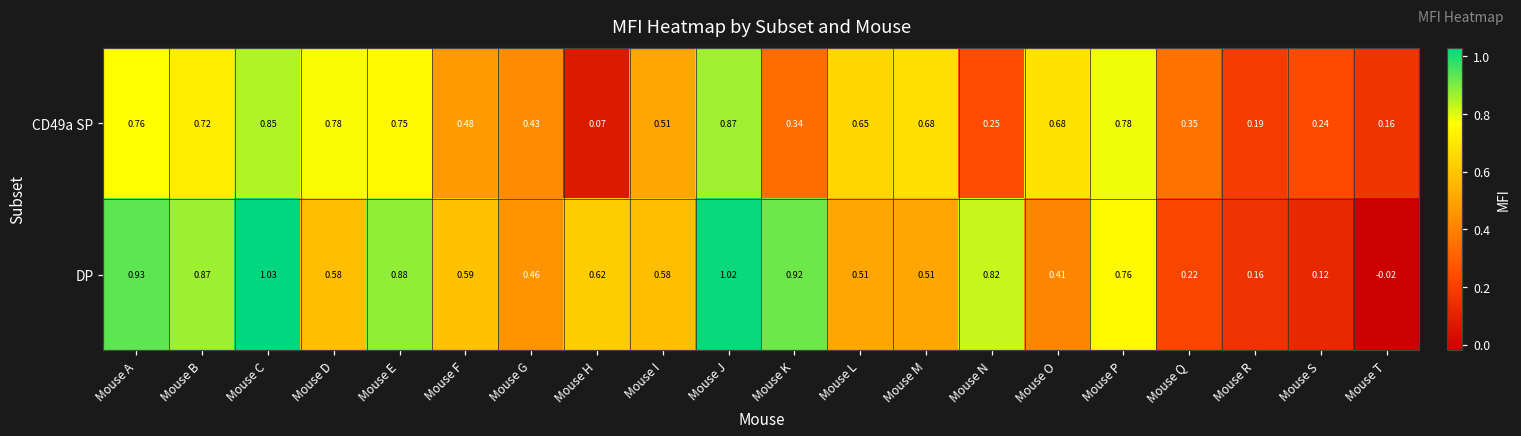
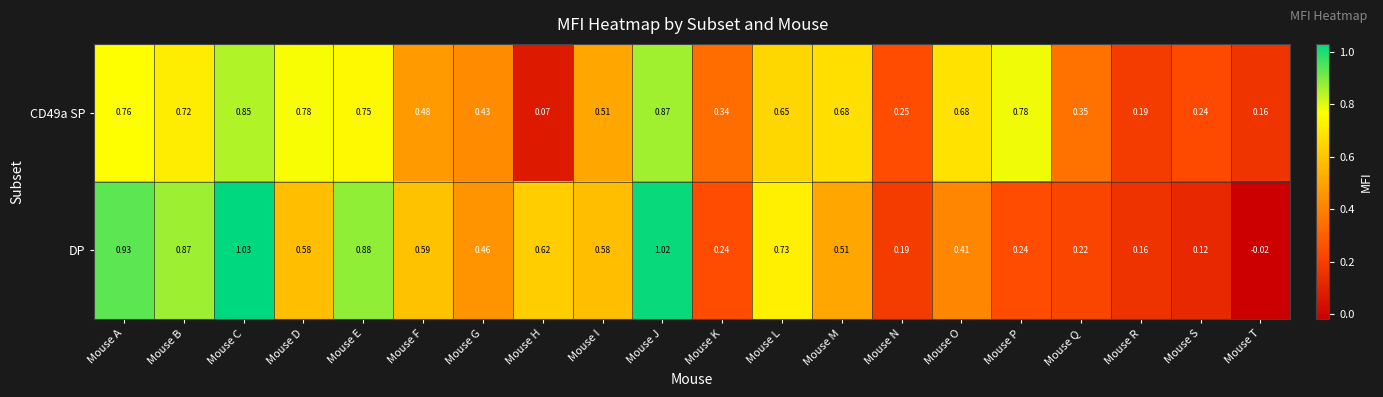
  {
    "CD49a SP": {
      "Mouse A": 0.76,
      "Mouse B": 0.72,
      "Mouse C": 0.85,
      "Mouse D": 0.78,
      "Mouse E": 0.75,
      "Mouse F": 0.48,
      "Mouse G": 0.43,
      "Mouse H": 0.07,
      "Mouse I": 0.51,
      "Mouse J": 0.87,
      "Mouse K": 0.34,
      "Mouse L": 0.65,
      "Mouse M": 0.68,
      "Mouse N": 0.25,
      "Mouse O": 0.68,
      "Mouse P": 0.78,
      "Mouse Q": 0.35,
      "Mouse R": 0.19,
      "Mouse S": 0.24,
      "Mouse T": 0.16
    },
    "DP": {
      "Mouse A": 0.93,
      "Mouse B": 0.87,
      "Mouse C": 1.03,
      "Mouse D": 0.58,
      "Mouse E": 0.88,
      "Mouse F": 0.59,
      "Mouse G": 0.46,
      "Mouse H": 0.62,
      "Mouse I": 0.58,
      "Mouse J": 1.02,
-     "Mouse K": 0.92,
-     "Mouse L": 0.51,
+     "Mouse K": 0.24,
+     "Mouse L": 0.73,
      "Mouse M": 0.51,
-     "Mouse N": 0.82,
+     "Mouse N": 0.19,
      "Mouse O": 0.41,
-     "Mouse P": 0.76,
+     "Mouse P": 0.24,
      "Mouse Q": 0.22,
      "Mouse R": 0.16,
      "Mouse S": 0.12,
      "Mouse T": -0.02
    }
  }
